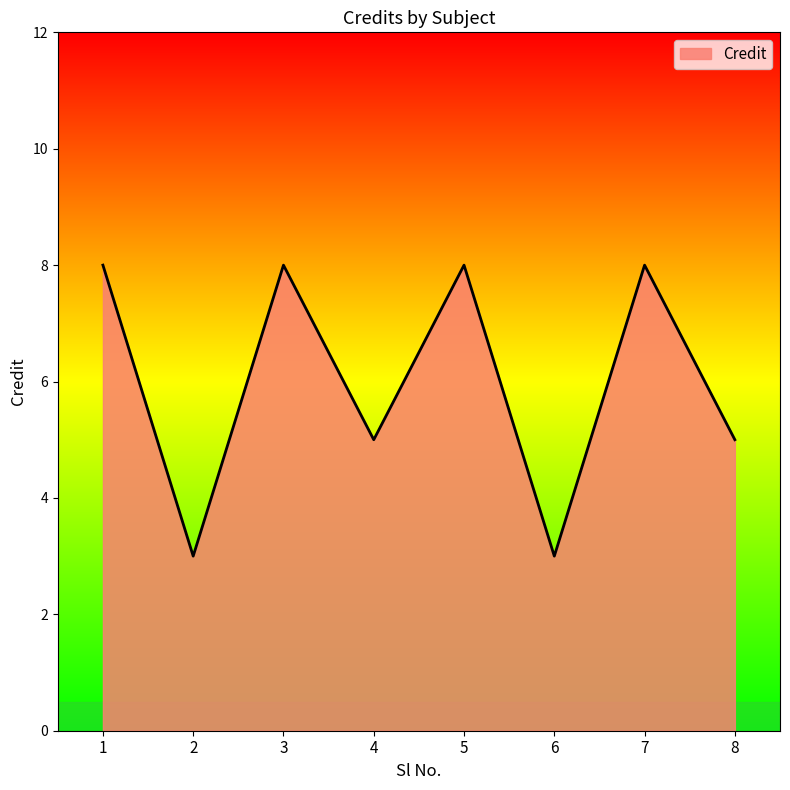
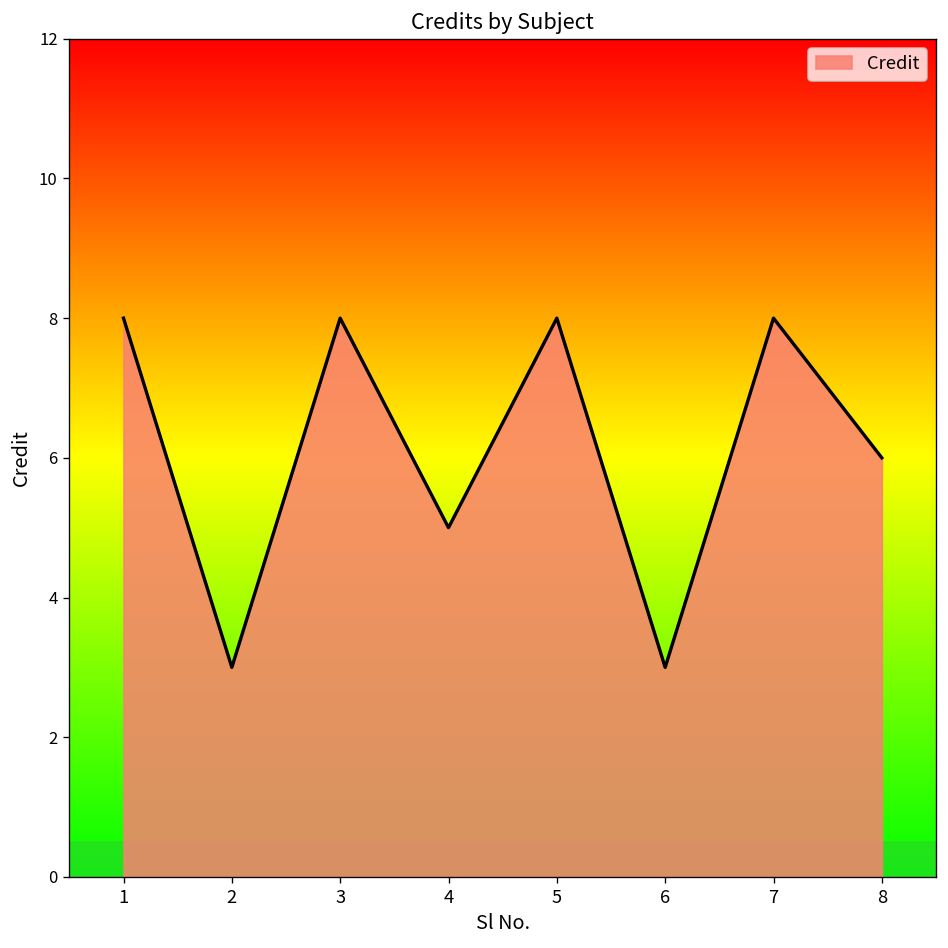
  {
    "1": 8,
    "2": 3,
    "3": 8,
    "4": 5,
    "5": 8,
    "6": 3,
    "7": 8,
-   "8": 5
+   "8": 6
  }
